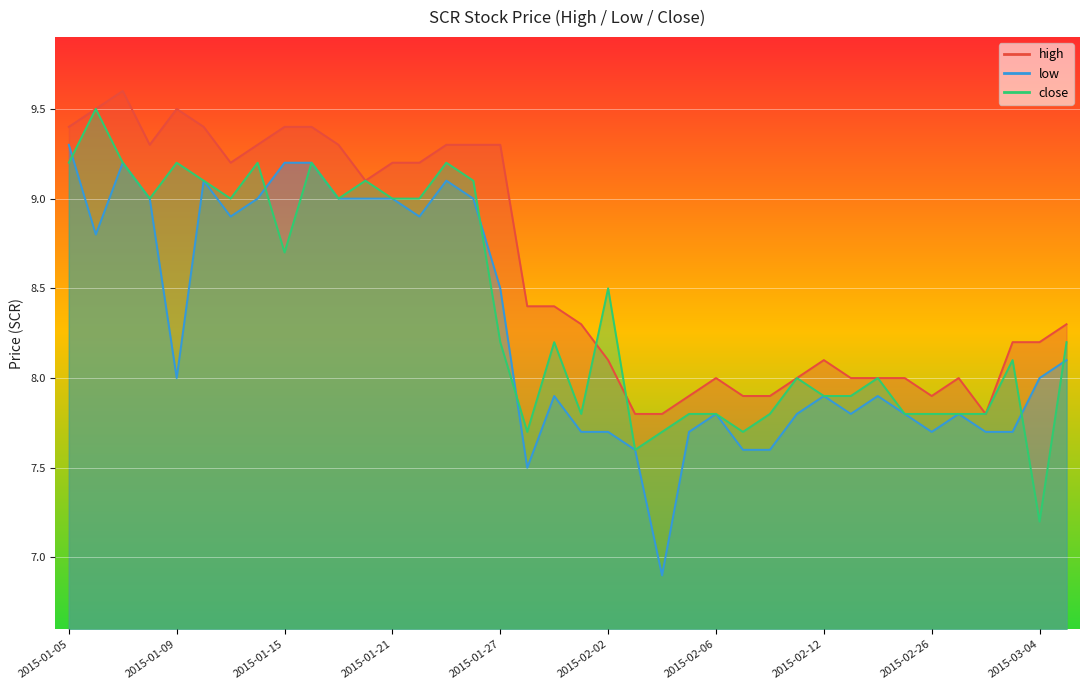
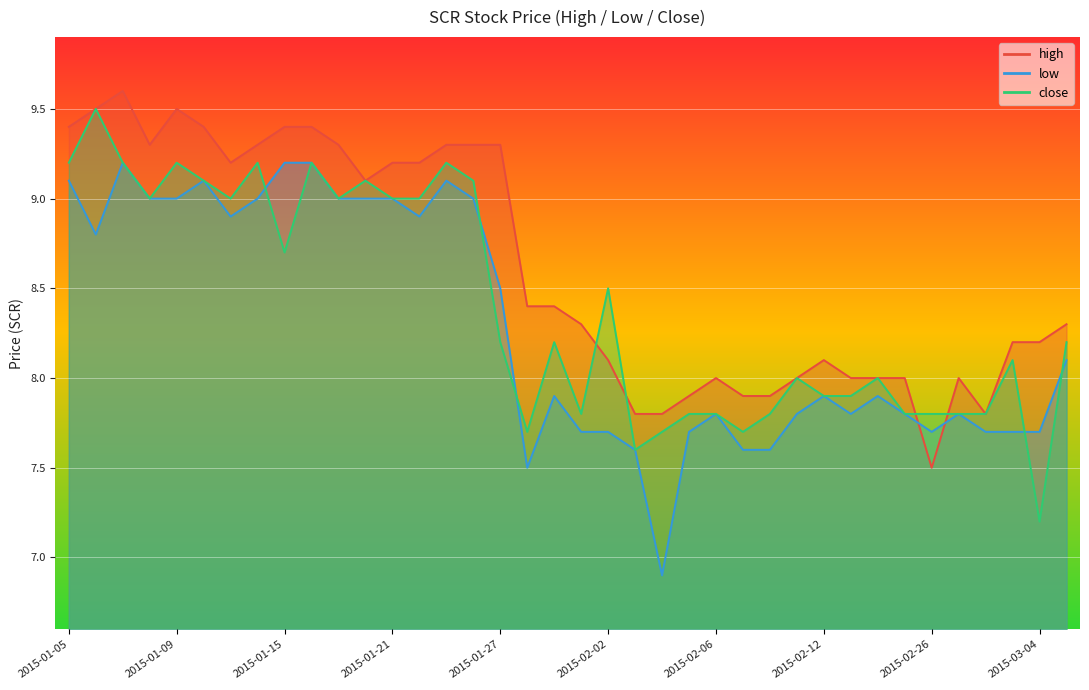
  {
    "high": {
      "2015-01-05": 9.4,
      "2015-01-09": 9.5,
      "2015-01-15": 9.4,
      "2015-01-21": 9.2,
      "2015-01-27": 9.3,
      "2015-02-02": 8.1,
      "2015-02-06": 8.0,
      "2015-02-12": 8.1,
-     "2015-02-26": 7.9,
+     "2015-02-26": 7.5,
      "2015-03-04": 8.2
    },
    "low": {
-     "2015-01-05": 9.3,
-     "2015-01-09": 8,
+     "2015-01-05": 9.1,
+     "2015-01-09": 9,
      "2015-01-15": 9.2,
      "2015-01-27": 8.5,
      "2015-02-02": 7.7,
      "2015-02-26": 7.7,
-     "2015-03-04": 8.0
+     "2015-03-04": 7.7
    },
    "close": {
      "2015-01-05": 9.2,
      "2015-01-09": 9.2,
      "2015-01-15": 8.7,
      "2015-01-27": 8.2,
      "2015-02-02": 8.5,
      "2015-02-26": 7.8,
      "2015-03-04": 7.2
    }
  }
